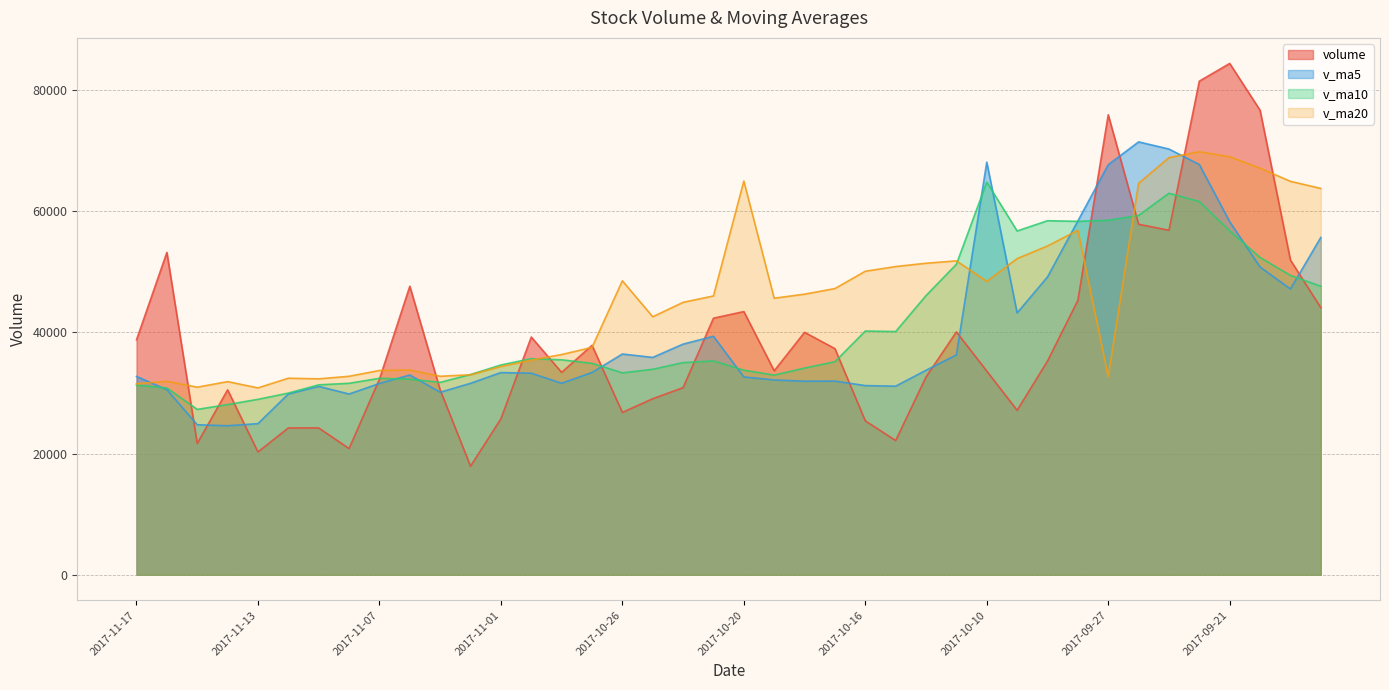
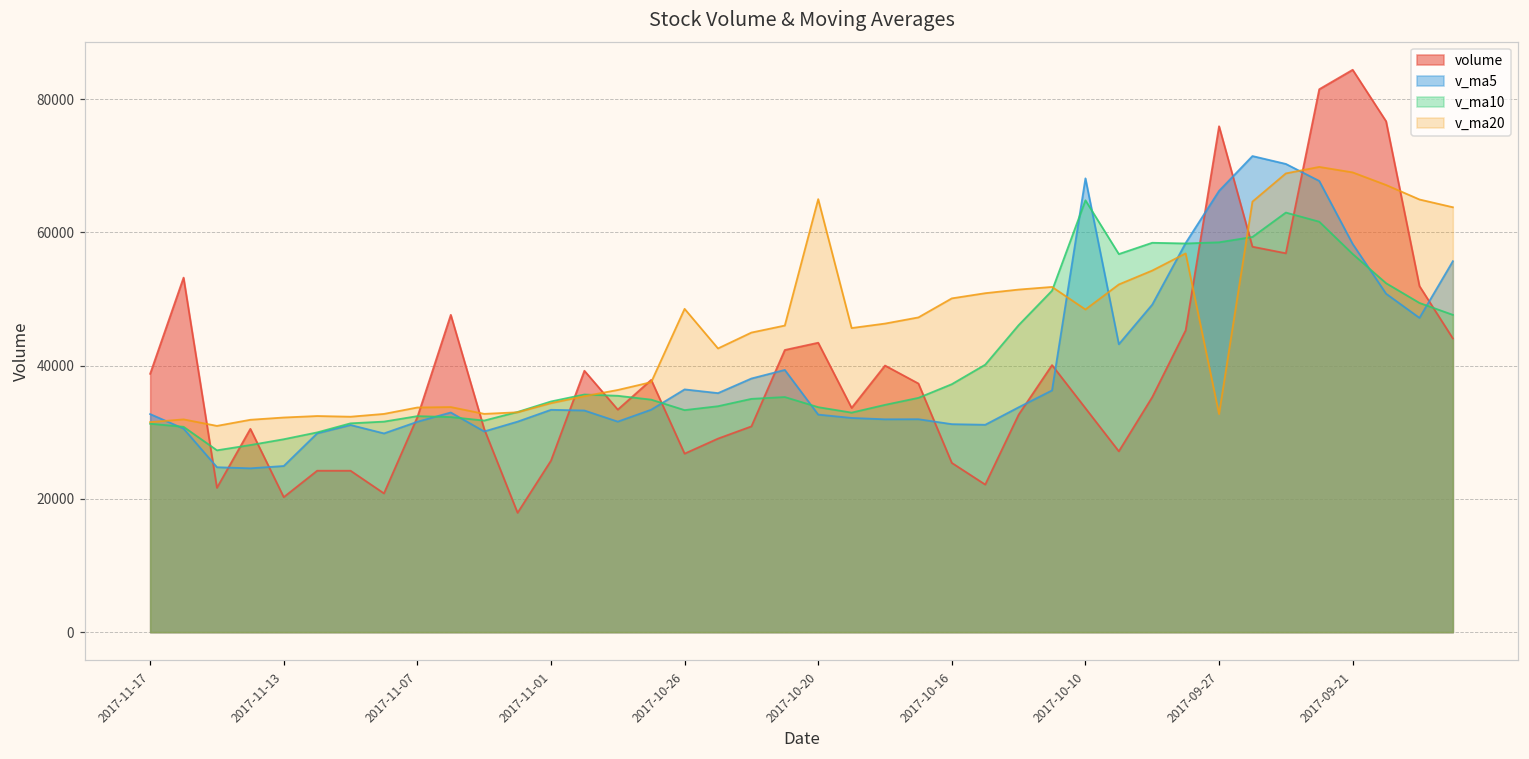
  {
    "volume": {
      "2017-11-17": 39000,
      "2017-11-13": 20000,
      "2017-11-01": 26000,
      "2017-10-26": 27000,
      "2017-10-20": 43000,
      "2017-10-16": 25000,
      "2017-10-10": 34000,
      "2017-09-27": 76000,
      "2017-09-21": 84000
    },
    "v_ma5": {
      "2017-11-17": 33000,
      "2017-11-13": 25000,
      "2017-11-07": 32000,
      "2017-11-01": 33000,
      "2017-10-26": 36000,
      "2017-10-20": 33000,
      "2017-10-16": 31000,
      "2017-10-10": 68000,
-     "2017-09-27": 68000,
+     "2017-09-27": 66000,
      "2017-09-21": 58000
    },
    "v_ma10": {
      "2017-11-13": 29000,
      "2017-10-26": 33000,
      "2017-10-20": 34000,
-     "2017-10-16": 40000,
+     "2017-10-16": 37000,
      "2017-10-10": 65000,
      "2017-09-27": 59000,
      "2017-09-21": 57000
    },
    "v_ma20": {
-     "2017-11-13": 31000,
+     "2017-11-13": 32000,
      "2017-11-07": 34000,
      "2017-10-26": 49000,
      "2017-10-20": 65000,
      "2017-10-16": 50000,
      "2017-10-10": 48000,
      "2017-09-27": 33000,
      "2017-09-21": 69000
    }
  }
